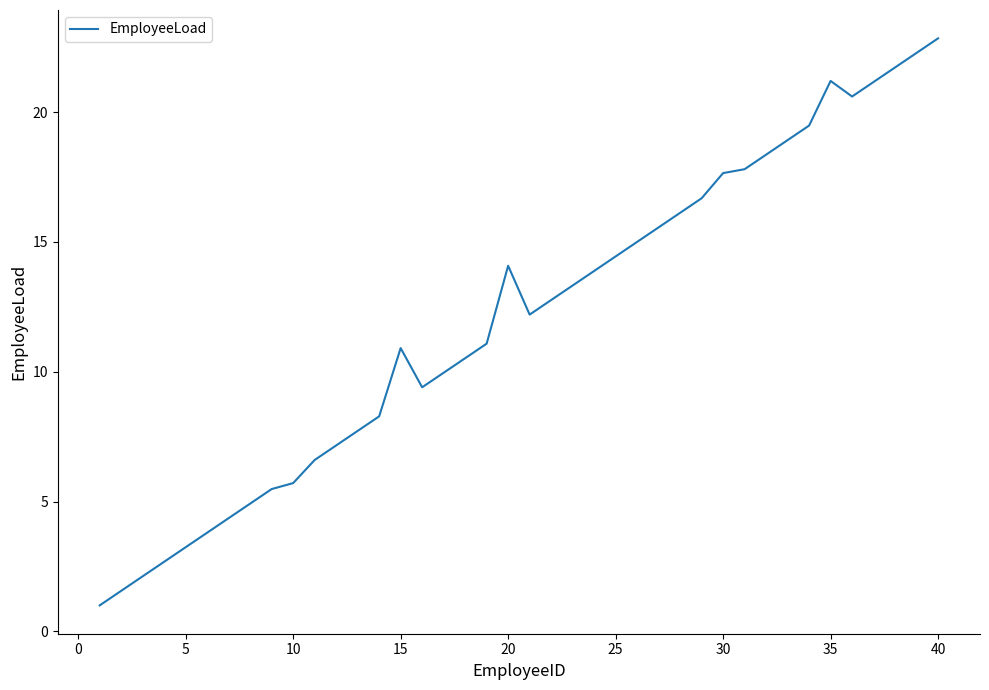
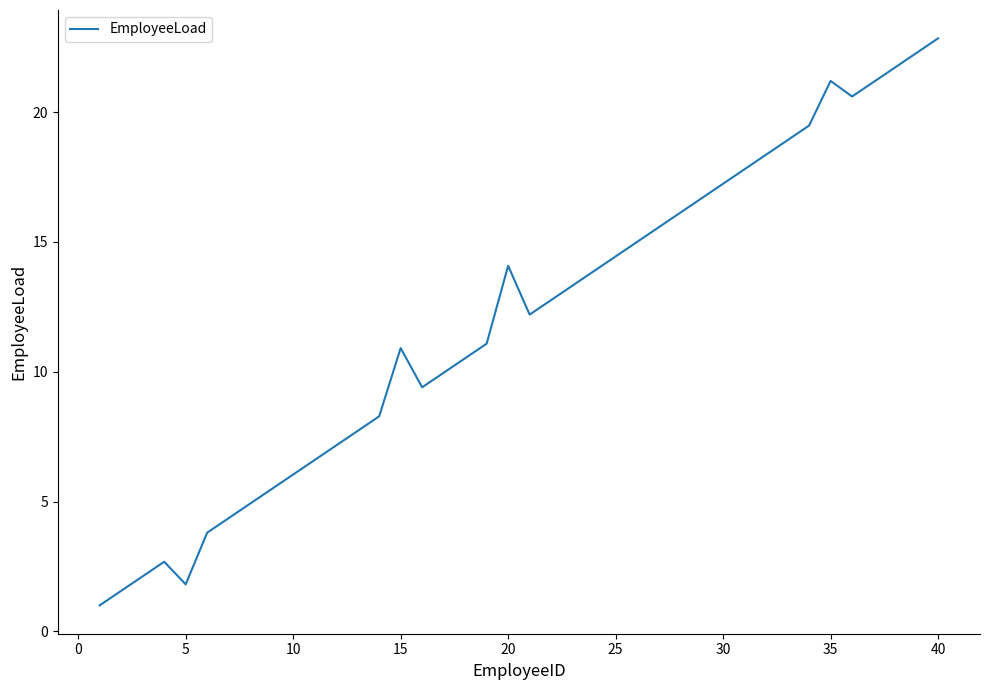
  {
-   "5": 3.2,
-   "10": 5.7,
+   "5": 1.8,
+   "10": 6.0,
    "15": 10.9,
    "20": 14.1,
    "25": 14.4,
-   "30": 17.7,
+   "30": 17.2,
    "35": 21.2,
    "40": 22.8
  }
